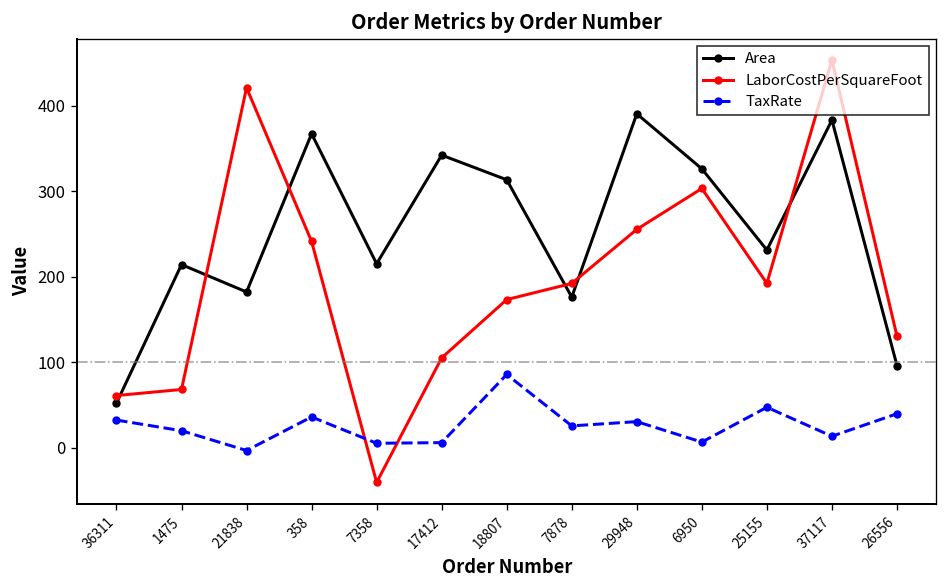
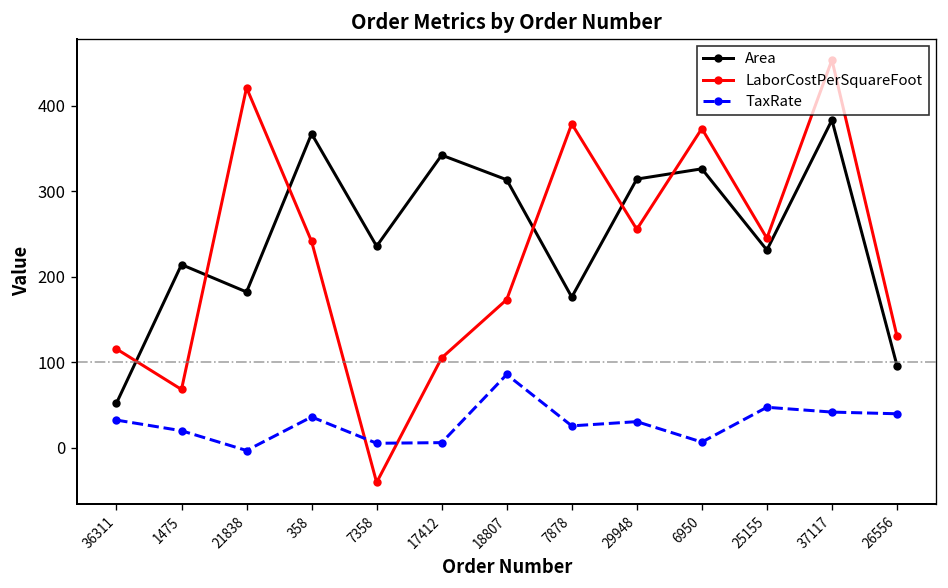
  {
    "Area": {
      "36311": 50,
      "1475": 210,
      "21838": 180,
      "358": 370,
-     "7358": 220,
+     "7358": 240,
      "17412": 340,
      "18807": 310,
      "7878": 180,
-     "29948": 390,
+     "29948": 310,
      "6950": 330,
      "25155": 230,
      "26556": 100
    },
    "LaborCostPerSquareFoot": {
-     "36311": 60,
+     "36311": 120,
      "1475": 70,
      "21838": 420,
      "358": 240,
      "7358": -40,
      "17412": 100,
      "18807": 170,
-     "7878": 190,
+     "7878": 380,
      "29948": 260,
-     "6950": 300,
-     "25155": 190,
+     "6950": 370,
+     "25155": 240,
      "26556": 130
    },
    "TaxRate": {
      "36311": 30,
      "1475": 20,
      "21838": 0,
      "358": 40,
      "7358": 10,
      "17412": 10,
      "18807": 90,
      "7878": 30,
      "29948": 30,
      "6950": 10,
      "25155": 50,
-     "37117": 10,
+     "37117": 40,
      "26556": 40
    }
  }
